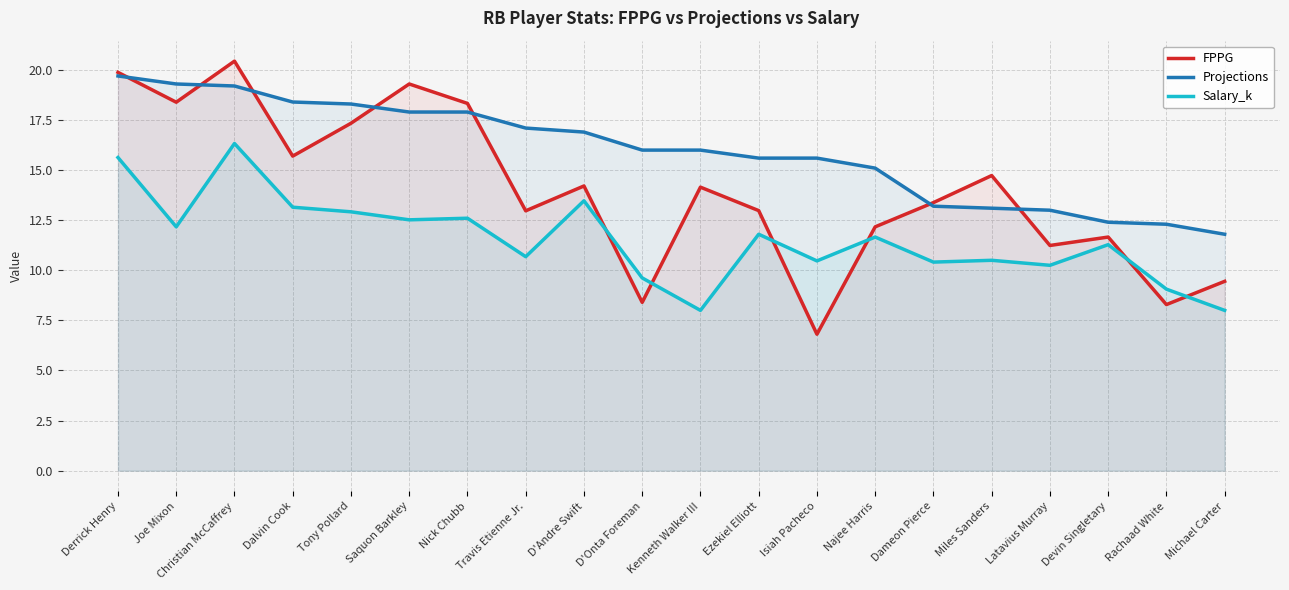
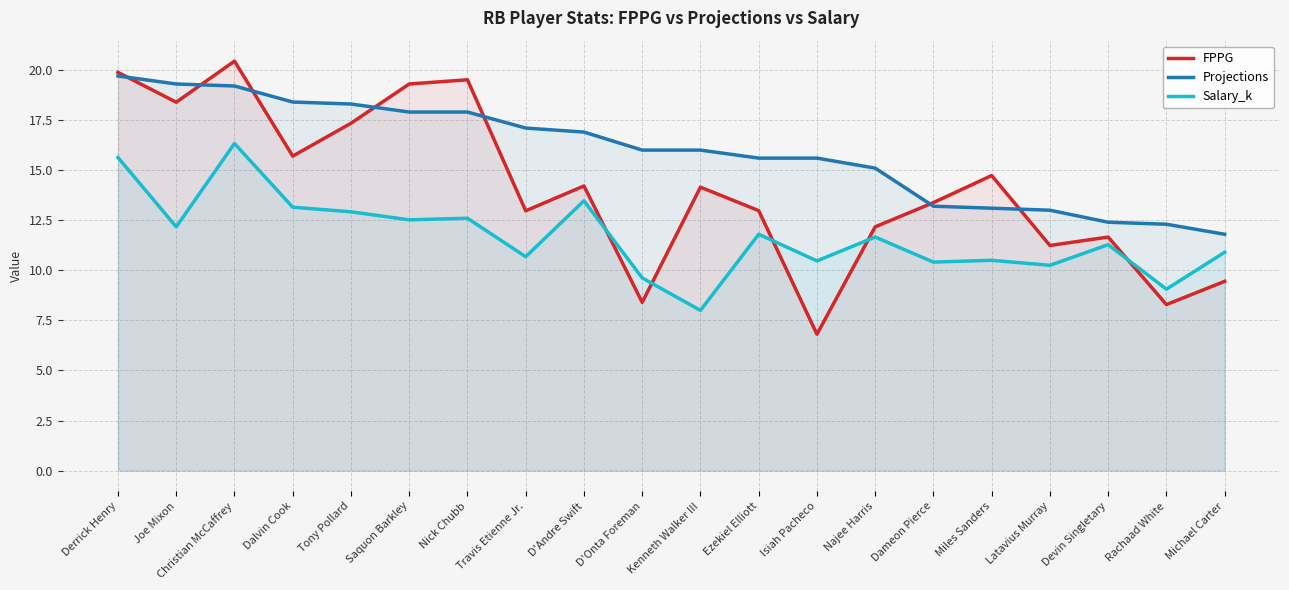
  {
    "FPPG": {
      "Derrick Henry": 19.9,
      "Joe Mixon": 18.4,
      "Christian McCaffrey": 20.4,
      "Dalvin Cook": 15.7,
      "Tony Pollard": 17.3,
      "Saquon Barkley": 19.3,
-     "Nick Chubb": 18.3,
+     "Nick Chubb": 19.5,
      "Travis Etienne Jr.": 13.0,
      "D'Andre Swift": 14.2,
      "D'Onta Foreman": 8.4,
      "Kenneth Walker III": 14.2,
      "Ezekiel Elliott": 13.0,
      "Isiah Pacheco": 6.8,
      "Najee Harris": 12.2,
      "Dameon Pierce": 13.4,
      "Miles Sanders": 14.7,
      "Latavius Murray": 11.2,
      "Devin Singletary": 11.7,
      "Rachaad White": 8.3,
      "Michael Carter": 9.5
    },
    "Projections": {
      "Derrick Henry": 19.7,
      "Joe Mixon": 19.3,
      "Christian McCaffrey": 19.2,
      "Dalvin Cook": 18.4,
      "Tony Pollard": 18.3,
      "Saquon Barkley": 17.9,
      "Nick Chubb": 17.9,
      "Travis Etienne Jr.": 17.1,
      "D'Andre Swift": 16.9,
      "D'Onta Foreman": 16.0,
      "Kenneth Walker III": 16.0,
      "Ezekiel Elliott": 15.6,
      "Isiah Pacheco": 15.6,
      "Najee Harris": 15.1,
      "Dameon Pierce": 13.2,
      "Miles Sanders": 13.1,
      "Latavius Murray": 13.0,
      "Devin Singletary": 12.4,
      "Rachaad White": 12.3,
      "Michael Carter": 11.8
    },
    "Salary_k": {
      "Derrick Henry": 15.6,
      "Joe Mixon": 12.2,
      "Christian McCaffrey": 16.3,
      "Dalvin Cook": 13.2,
      "Tony Pollard": 12.9,
      "Saquon Barkley": 12.5,
      "Nick Chubb": 12.6,
      "Travis Etienne Jr.": 10.7,
      "D'Andre Swift": 13.5,
      "D'Onta Foreman": 9.6,
      "Kenneth Walker III": 8.0,
      "Ezekiel Elliott": 11.8,
      "Isiah Pacheco": 10.5,
      "Najee Harris": 11.7,
      "Dameon Pierce": 10.4,
      "Miles Sanders": 10.5,
      "Latavius Murray": 10.3,
      "Devin Singletary": 11.3,
      "Rachaad White": 9.1,
-     "Michael Carter": 8.0
+     "Michael Carter": 10.9
    }
  }
